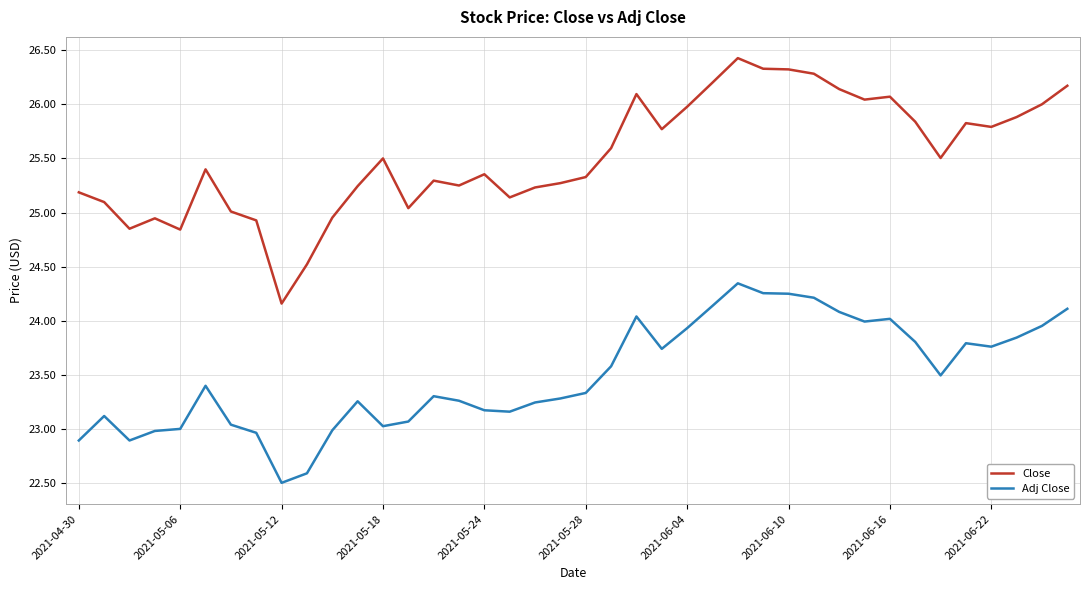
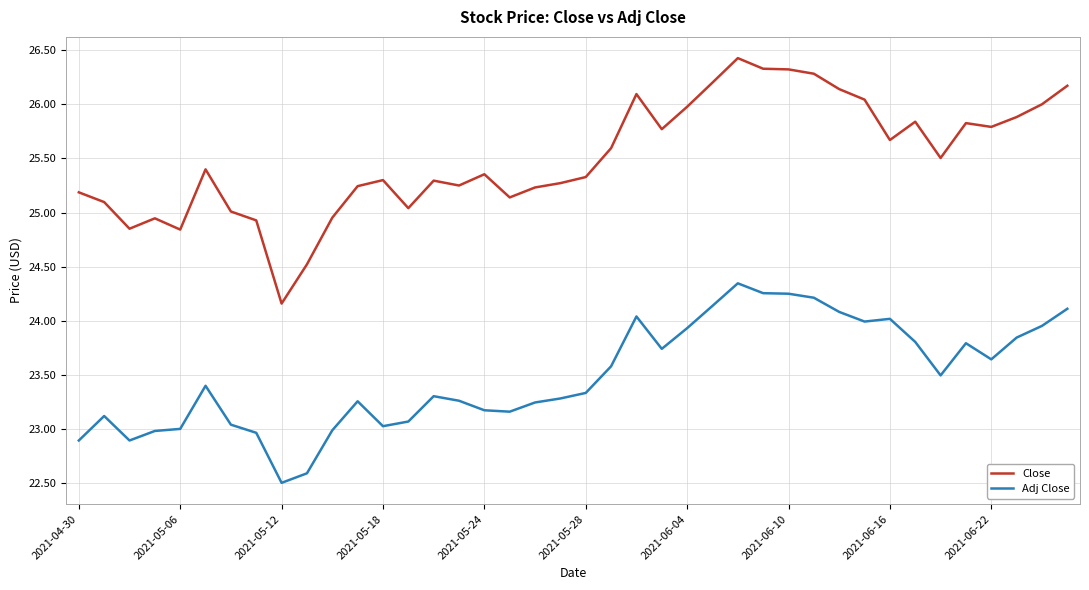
  {
    "Close": {
      "2021-04-30": 25.19,
      "2021-05-06": 24.84,
      "2021-05-12": 24.16,
-     "2021-05-18": 25.5,
+     "2021-05-18": 25.3,
      "2021-05-24": 25.35,
      "2021-05-28": 25.33,
      "2021-06-04": 25.98,
      "2021-06-10": 26.32,
-     "2021-06-16": 26.07,
+     "2021-06-16": 25.67,
      "2021-06-22": 25.79
    },
    "Adj Close": {
      "2021-04-30": 22.90,
      "2021-05-06": 23.00,
      "2021-05-12": 22.51,
      "2021-05-18": 23.03,
      "2021-05-24": 23.18,
      "2021-05-28": 23.34,
      "2021-06-04": 23.93,
      "2021-06-10": 24.25,
      "2021-06-16": 24.02,
-     "2021-06-22": 23.76
+     "2021-06-22": 23.65
    }
  }
